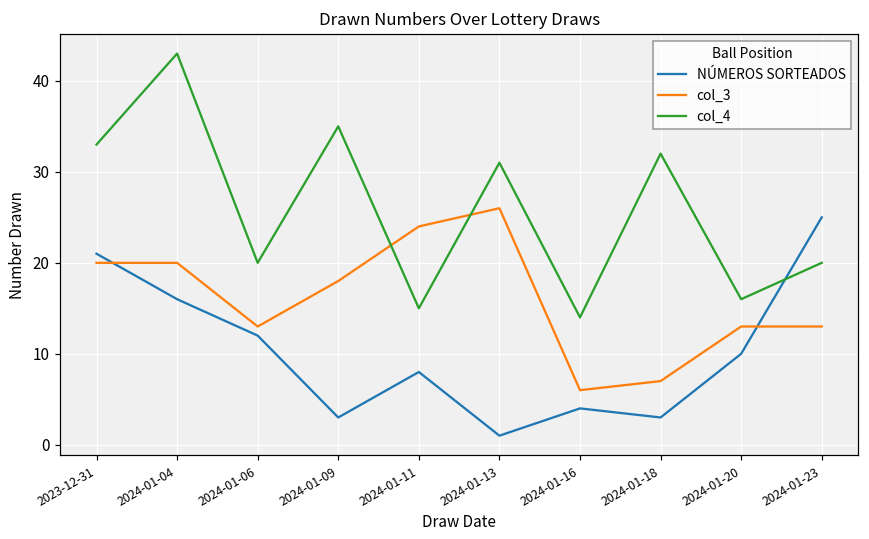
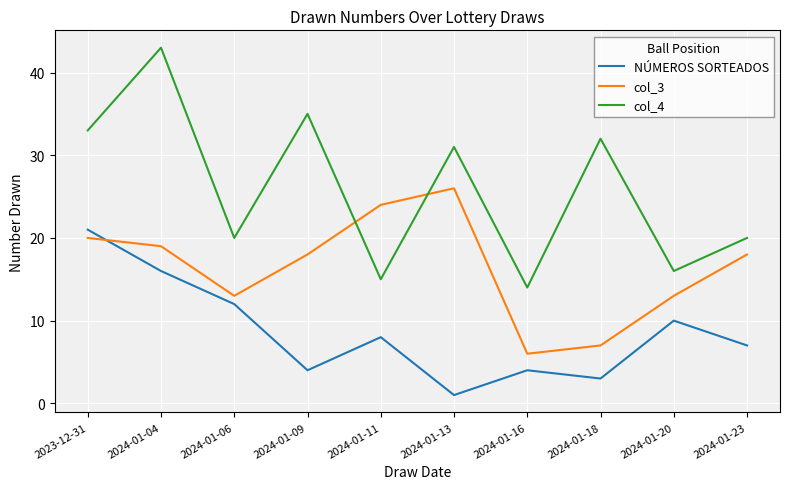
  {
    "NÚMEROS SORTEADOS": {
      "2023-12-31": 21,
      "2024-01-04": 16,
      "2024-01-06": 12,
-     "2024-01-09": 3,
+     "2024-01-09": 4,
      "2024-01-11": 8,
      "2024-01-13": 1,
      "2024-01-16": 4,
      "2024-01-18": 3,
      "2024-01-20": 10,
-     "2024-01-23": 25
+     "2024-01-23": 7
    },
    "col_3": {
      "2023-12-31": 20,
-     "2024-01-04": 20,
+     "2024-01-04": 19,
      "2024-01-06": 13,
      "2024-01-09": 18,
      "2024-01-11": 24,
      "2024-01-13": 26,
      "2024-01-16": 6,
      "2024-01-18": 7,
      "2024-01-20": 13,
-     "2024-01-23": 13
+     "2024-01-23": 18
    },
    "col_4": {
      "2023-12-31": 33,
      "2024-01-04": 43,
      "2024-01-06": 20,
      "2024-01-09": 35,
      "2024-01-11": 15,
      "2024-01-13": 31,
      "2024-01-16": 14,
      "2024-01-18": 32,
      "2024-01-20": 16,
      "2024-01-23": 20
    }
  }
